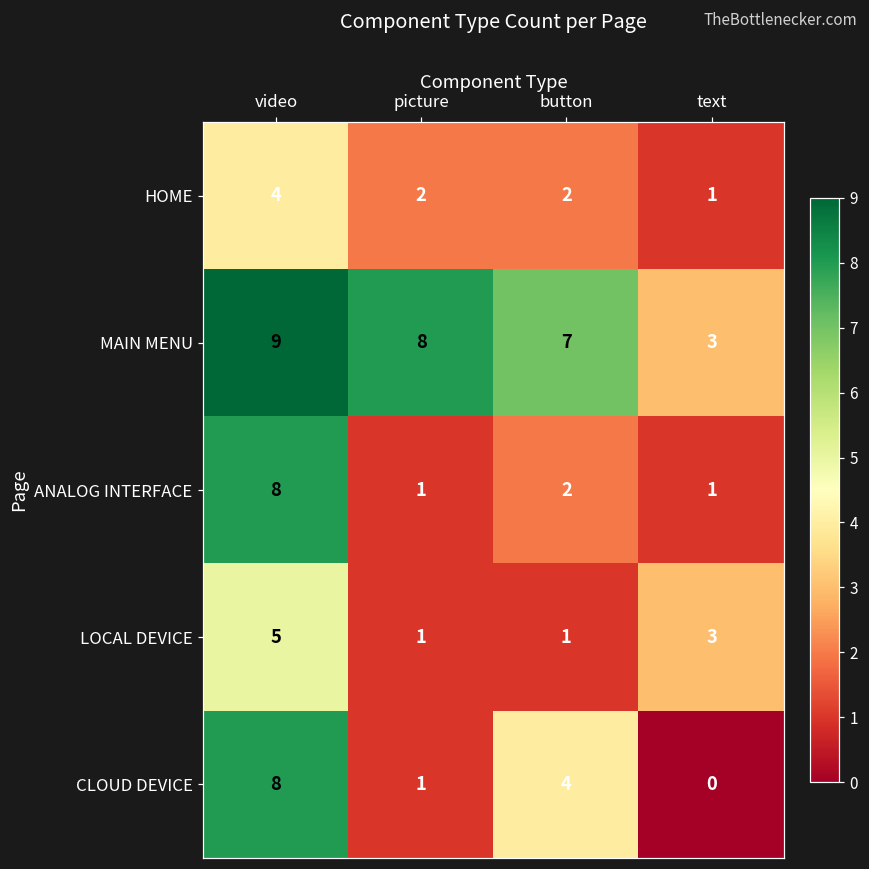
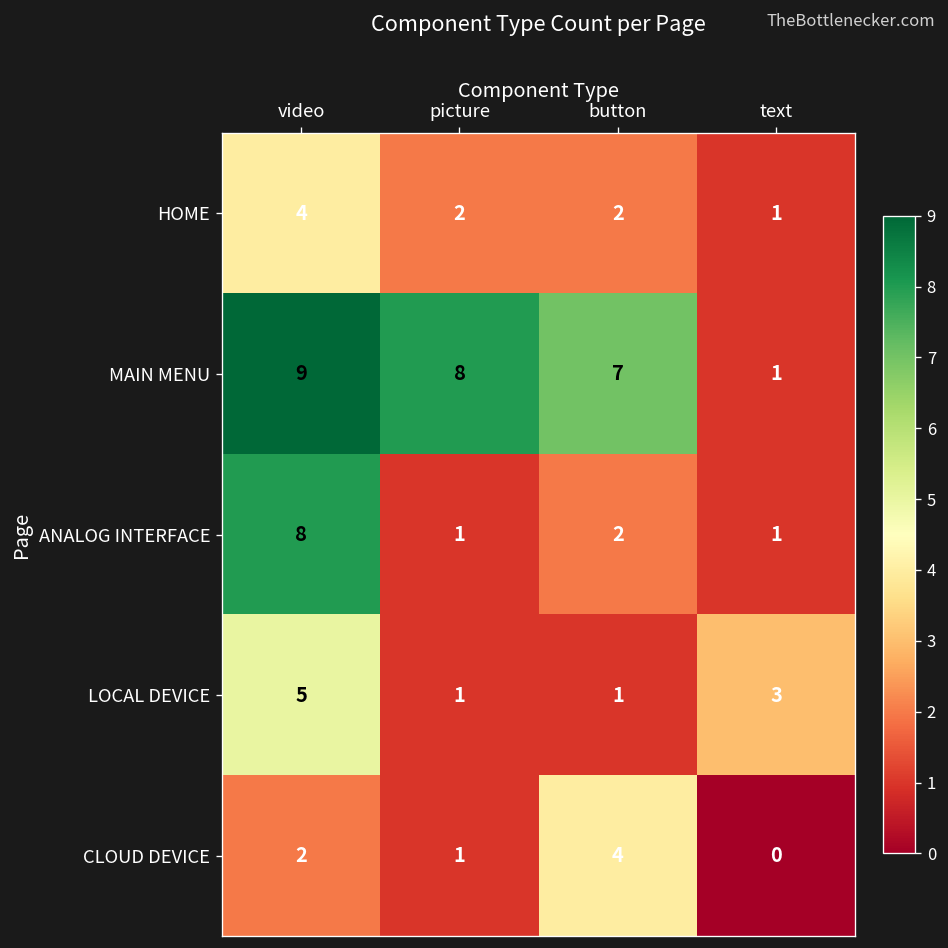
  {
    "HOME": {
      "video": 4,
      "picture": 2,
      "button": 2,
      "text": 1
    },
    "MAIN MENU": {
      "video": 9,
      "picture": 8,
      "button": 7,
-     "text": 3
+     "text": 1
    },
    "ANALOG INTERFACE": {
      "video": 8,
      "picture": 1,
      "button": 2,
      "text": 1
    },
    "LOCAL DEVICE": {
      "video": 5,
      "picture": 1,
      "button": 1,
      "text": 3
    },
    "CLOUD DEVICE": {
-     "video": 8,
+     "video": 2,
      "picture": 1,
      "button": 4,
      "text": 0
    }
  }
